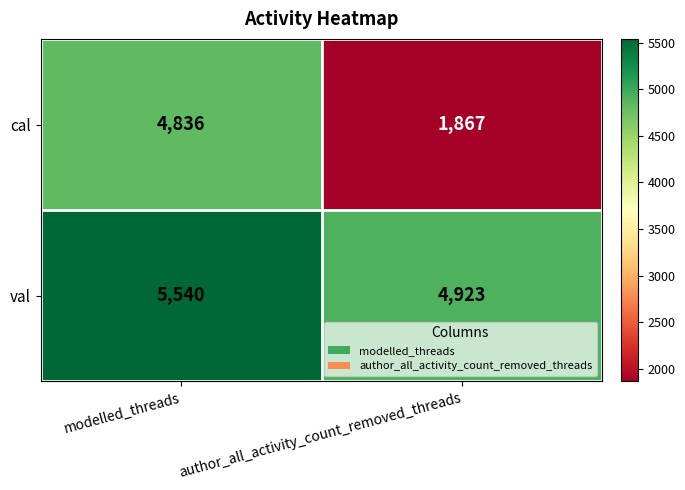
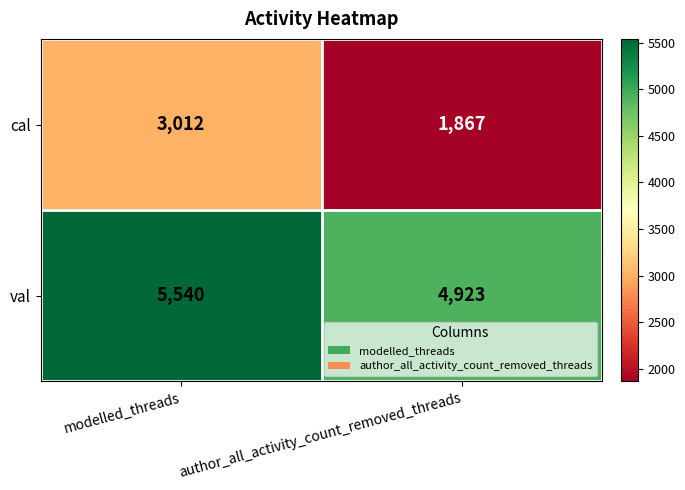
  {
    "cal": {
-     "modelled_threads": "4,836",
+     "modelled_threads": "3,012",
      "author_all_activity_count_removed_threads": "1,867"
    },
    "val": {
      "modelled_threads": "5,540",
      "author_all_activity_count_removed_threads": "4,923"
    }
  }
